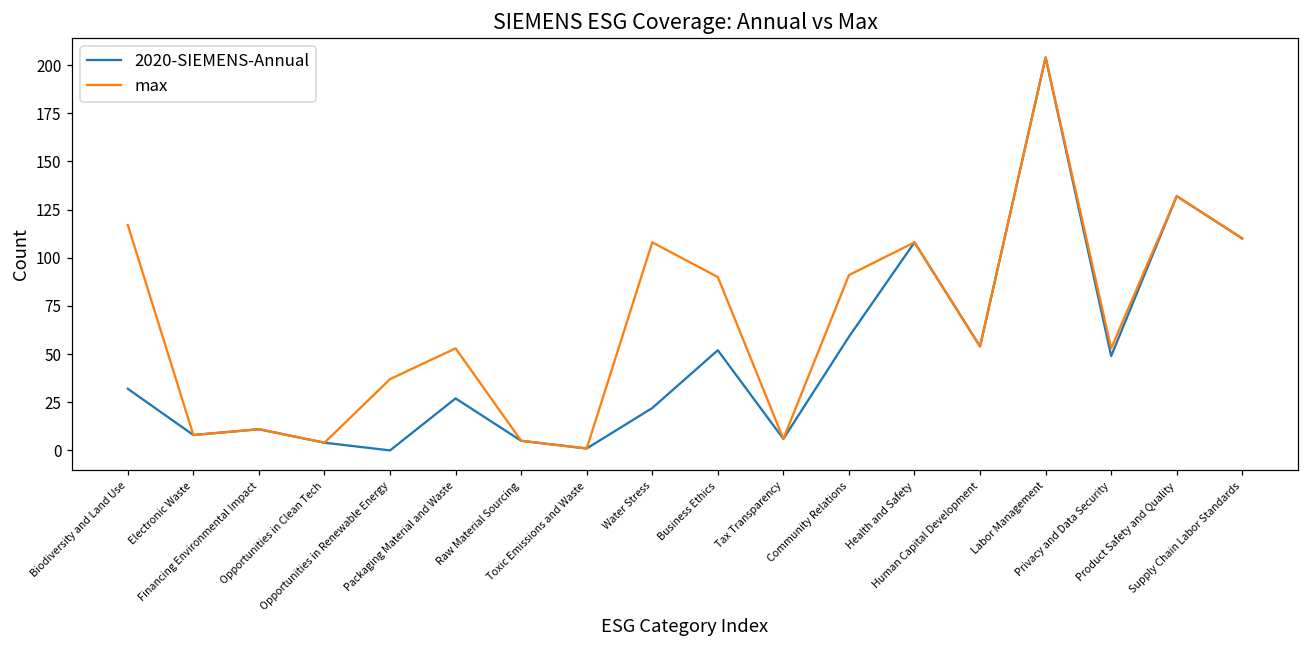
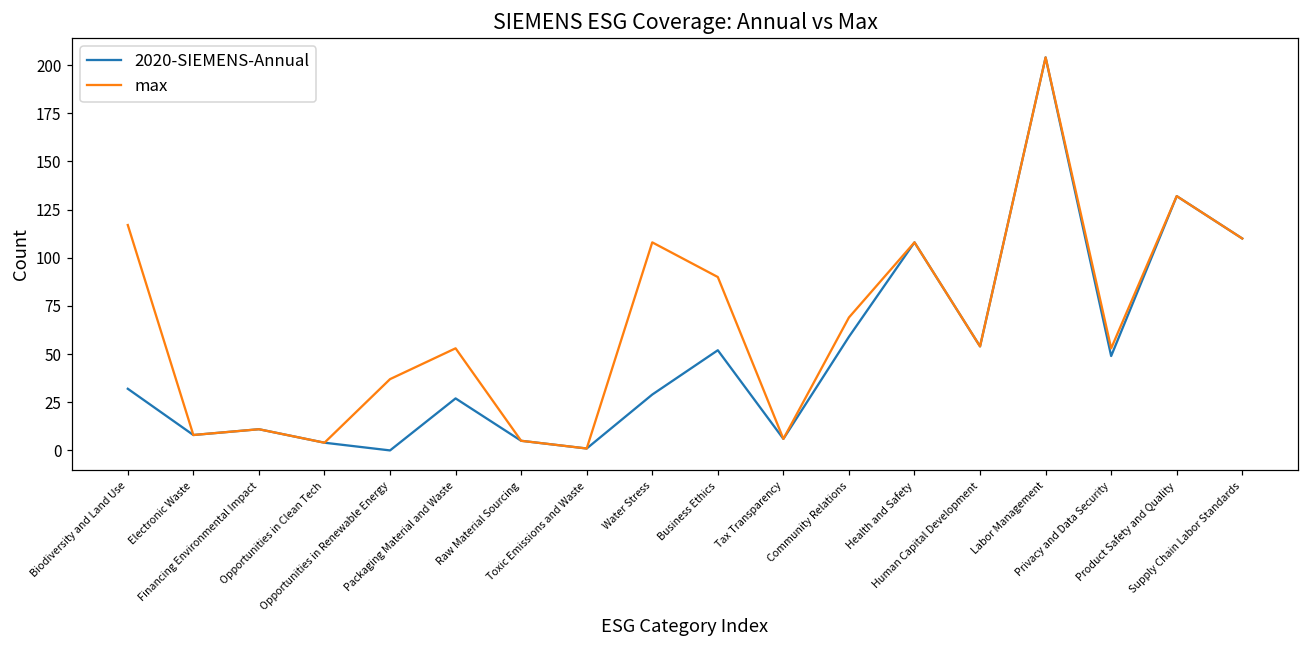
  {
    "2020-SIEMENS-Annual": {
      "Biodiversity and Land Use": 32,
      "Opportunities in Renewable Energy": 0,
      "Packaging Material and Waste": 27,
-     "Water Stress": 22,
+     "Water Stress": 29,
      "Business Ethics": 52,
      "Community Relations": 59,
      "Privacy and Data Security": 49
    },
    "max": {
      "Biodiversity and Land Use": 117,
      "Opportunities in Renewable Energy": 37,
      "Packaging Material and Waste": 53,
      "Water Stress": 108,
      "Business Ethics": 90,
-     "Community Relations": 91,
+     "Community Relations": 69,
      "Privacy and Data Security": 53
    }
  }
